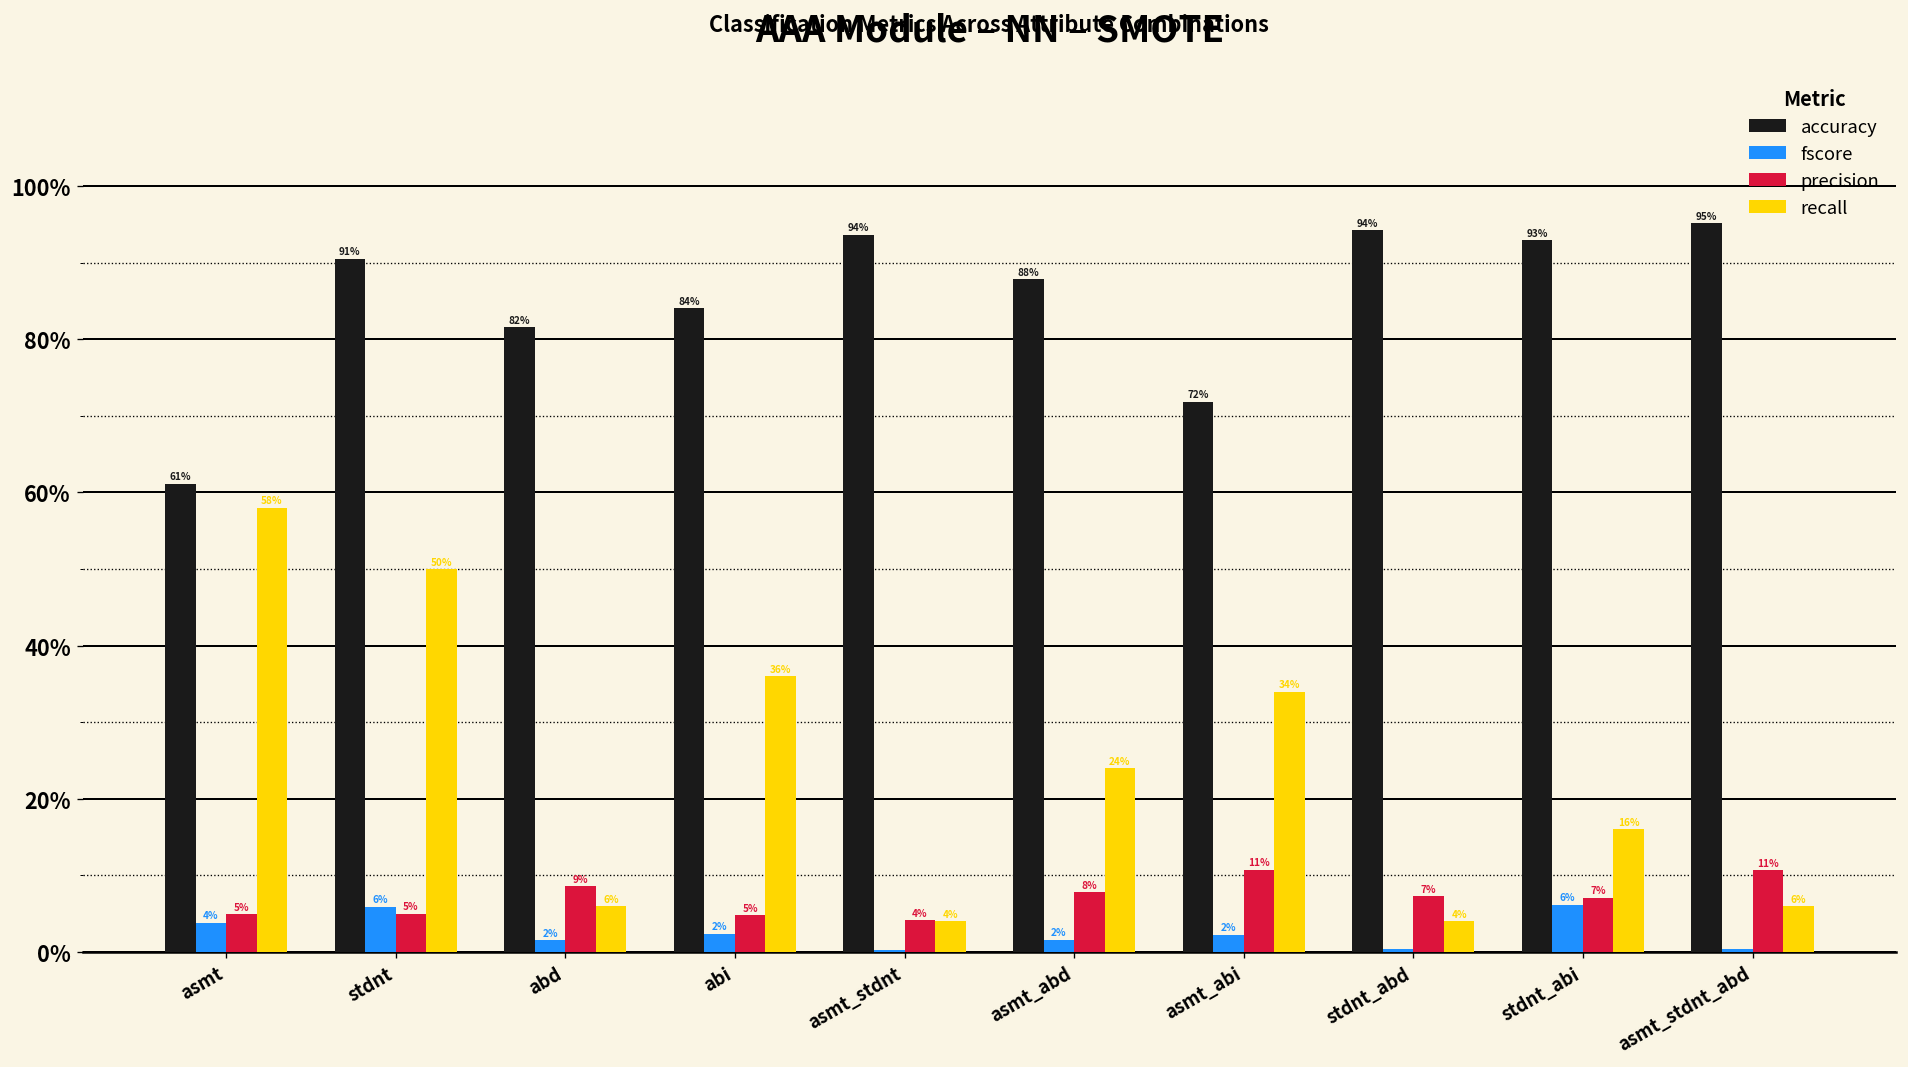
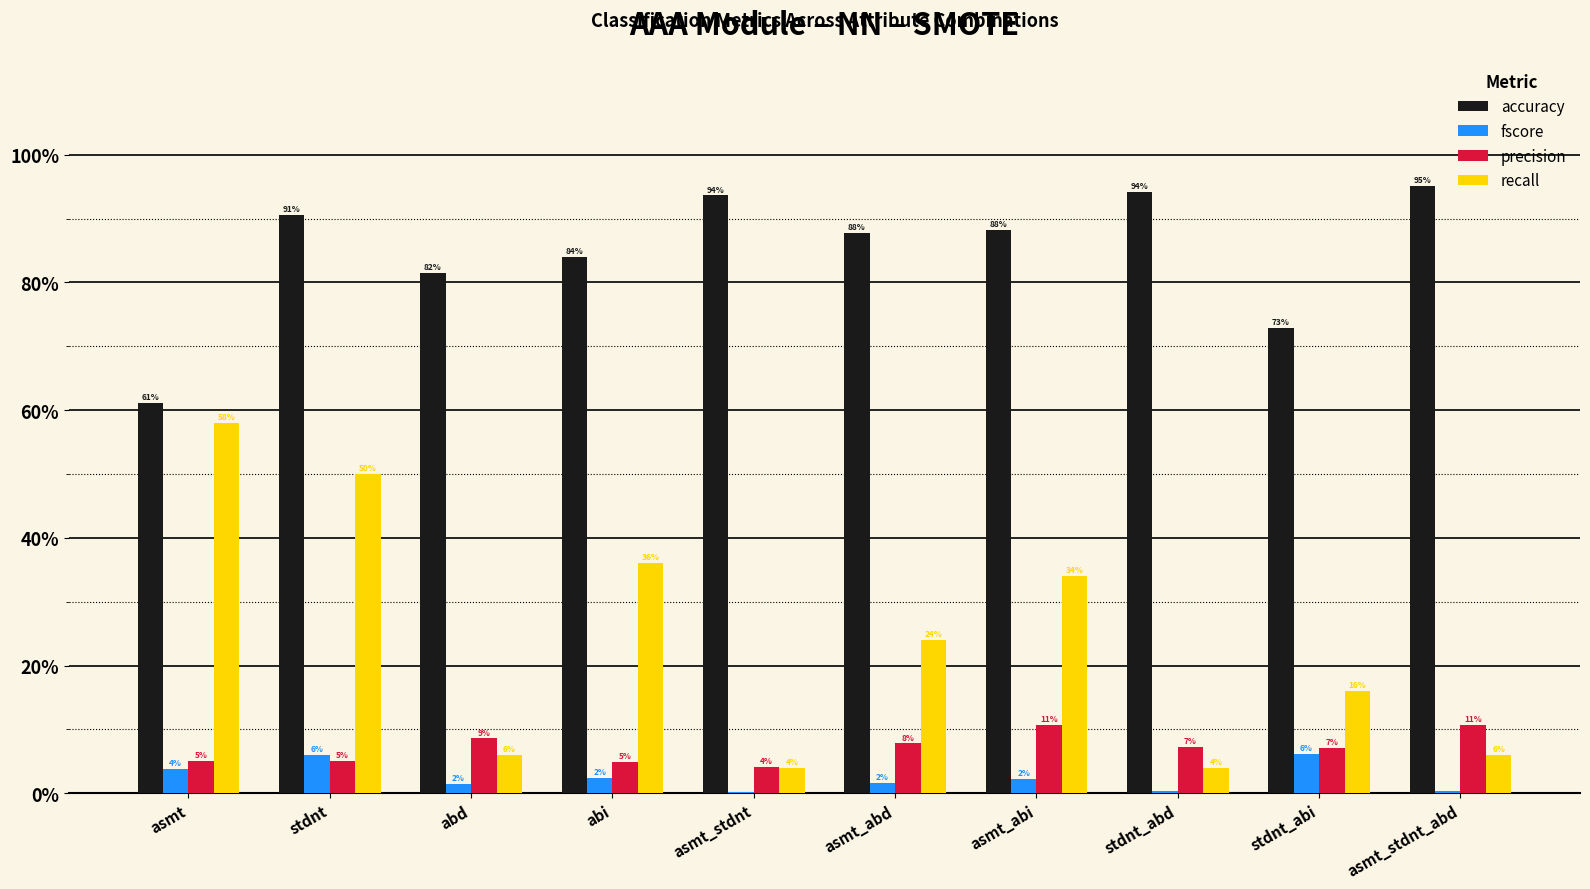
  {
    "accuracy": {
      "asmt": "61%",
      "stdnt": "91%",
      "abd": "82%",
      "abi": "84%",
      "asmt_stdnt": "94%",
      "asmt_abd": "88%",
-     "asmt_abi": "72%",
+     "asmt_abi": "88%",
      "stdnt_abd": "94%",
-     "stdnt_abi": "93%",
+     "stdnt_abi": "73%",
      "asmt_stdnt_abd": "95%"
    },
    "fscore": {
      "asmt": "4%",
      "stdnt": "6%",
      "abd": "2%",
      "abi": "2%",
      "asmt_abd": "2%",
      "asmt_abi": "2%",
      "stdnt_abi": "6%"
    },
    "precision": {
      "asmt": "5%",
      "stdnt": "5%",
      "abd": "9%",
      "abi": "5%",
      "asmt_stdnt": "4%",
      "asmt_abd": "8%",
      "asmt_abi": "11%",
      "stdnt_abd": "7%",
      "stdnt_abi": "7%",
      "asmt_stdnt_abd": "11%"
    },
    "recall": {
      "asmt": "58%",
      "stdnt": "50%",
      "abd": "6%",
      "abi": "36%",
      "asmt_stdnt": "4%",
      "asmt_abd": "24%",
      "asmt_abi": "34%",
      "stdnt_abd": "4%",
      "stdnt_abi": "16%",
      "asmt_stdnt_abd": "6%"
    }
  }
